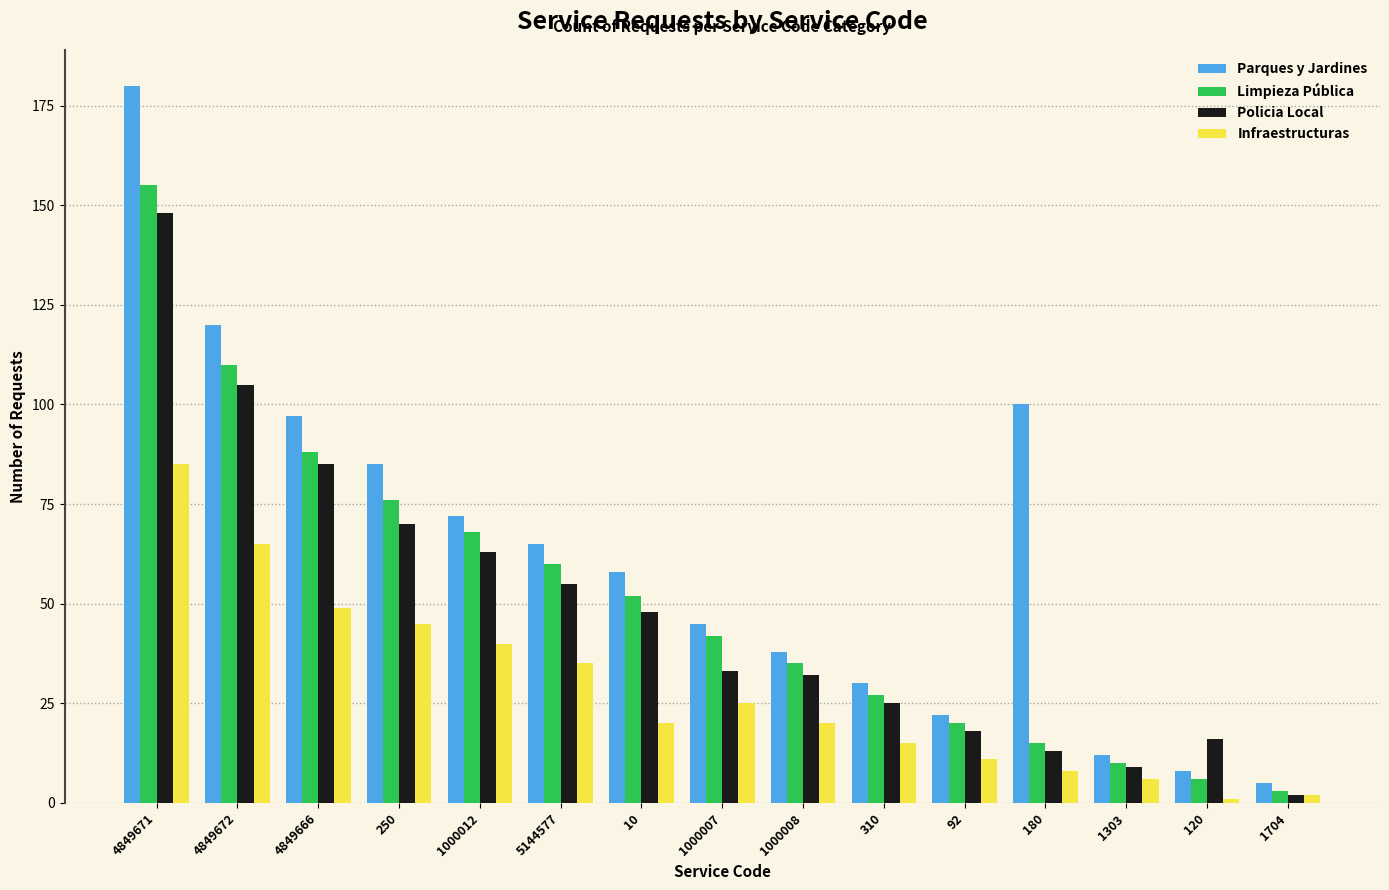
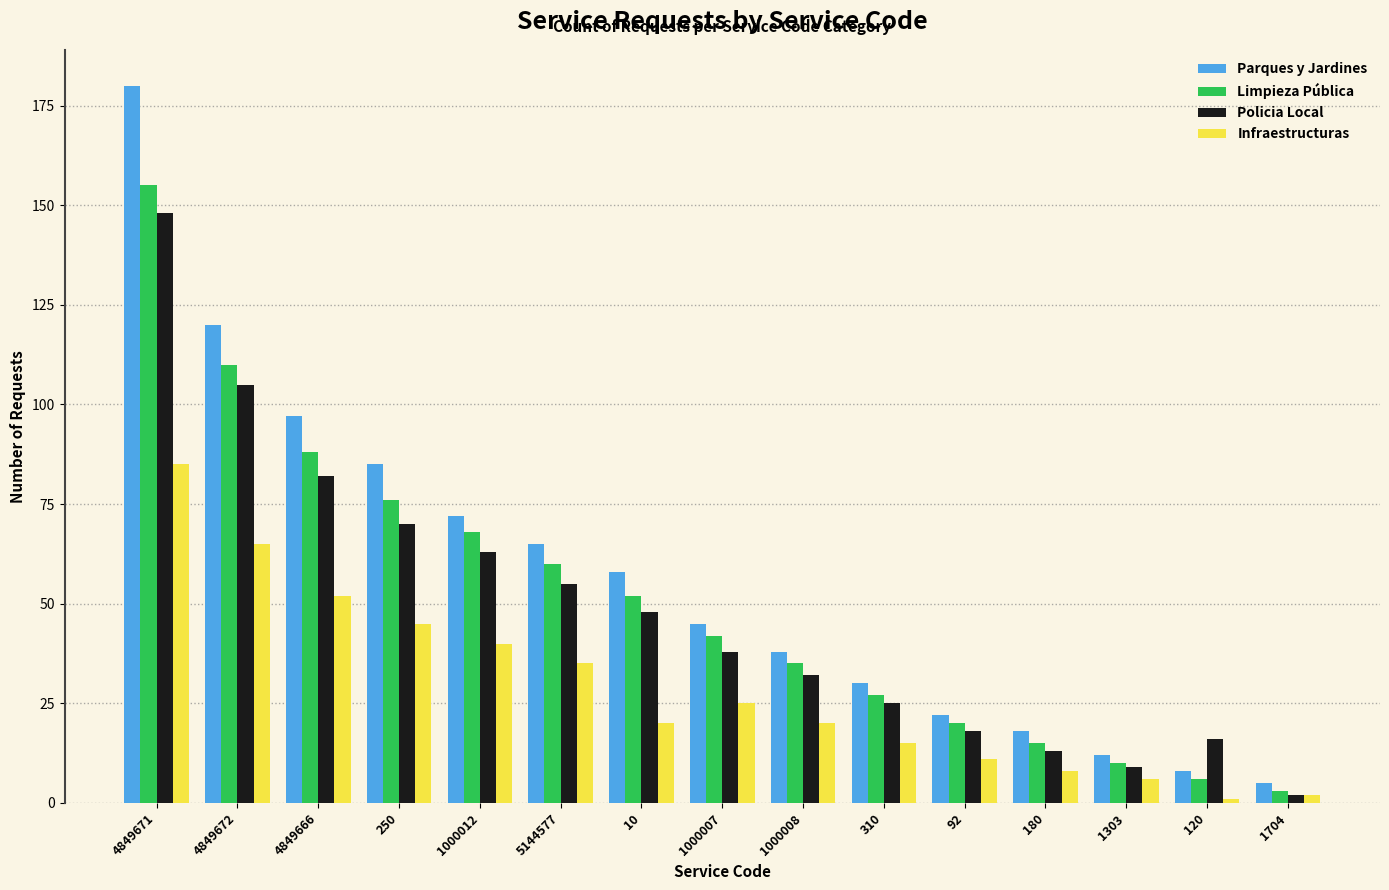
  {
    "Parques y Jardines": {
      "4849671": 180,
      "4849672": 120,
      "4849666": 97,
      "250": 85,
      "1000012": 72,
      "5144577": 65,
      "10": 58,
      "1000007": 45,
      "1000008": 38,
      "310": 30,
      "92": 22,
-     "180": 100,
+     "180": 18,
      "1303": 12,
      "120": 8,
      "1704": 5
    },
    "Limpieza Pública": {
      "4849671": 155,
      "4849672": 110,
      "4849666": 88,
      "250": 76,
      "1000012": 68,
      "5144577": 60,
      "10": 52,
      "1000007": 42,
      "1000008": 35,
      "310": 27,
      "92": 20,
      "180": 15,
      "1303": 10,
      "120": 6,
      "1704": 3
    },
    "Policia Local": {
      "4849671": 148,
      "4849672": 105,
-     "4849666": 85,
+     "4849666": 82,
      "250": 70,
      "1000012": 63,
      "5144577": 55,
      "10": 48,
-     "1000007": 33,
+     "1000007": 38,
      "1000008": 32,
      "310": 25,
      "92": 18,
      "180": 13,
      "1303": 9,
      "120": 16,
      "1704": 2
    },
    "Infraestructuras": {
      "4849671": 85,
      "4849672": 65,
-     "4849666": 49,
+     "4849666": 52,
      "250": 45,
      "1000012": 40,
      "5144577": 35,
      "10": 20,
      "1000007": 25,
      "1000008": 20,
      "310": 15,
      "92": 11,
      "180": 8,
      "1303": 6,
      "120": 1,
      "1704": 2
    }
  }
